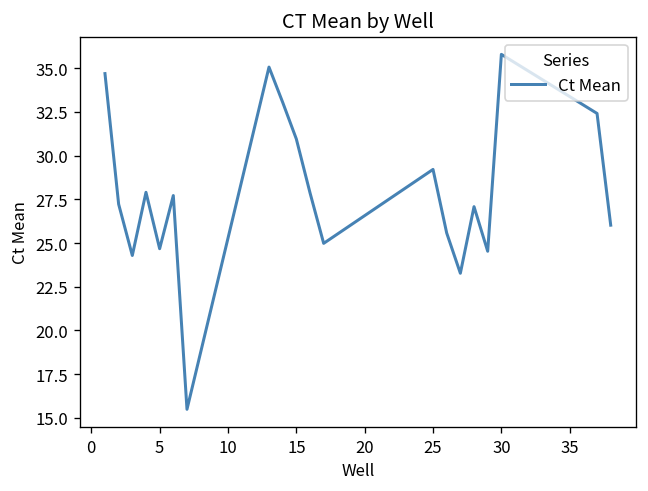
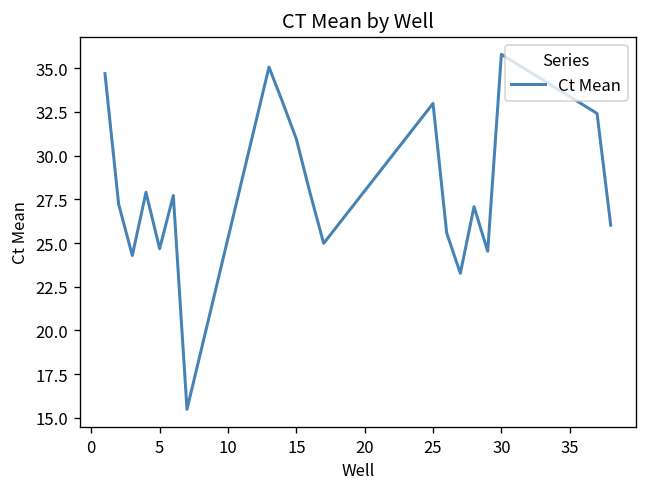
  {
    "5": 24.7,
    "15": 30.9,
-   "25": 29.2,
+   "25": 33.0,
    "30": 35.8
  }
